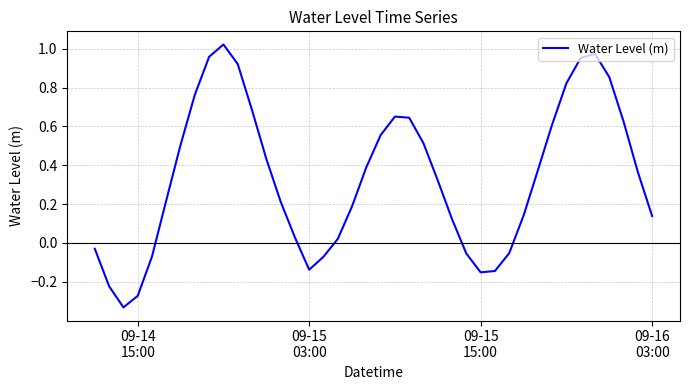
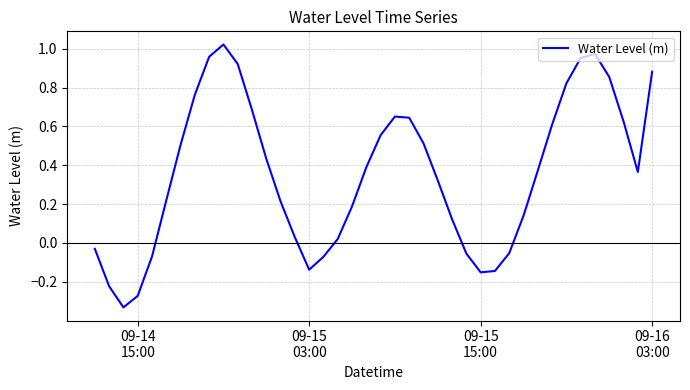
  {
    "09-14 15:00": -0.27,
    "09-15 03:00": -0.14,
    "09-15 15:00": -0.15,
-   "09-16 03:00": 0.14
+   "09-16 03:00": 0.88
  }
